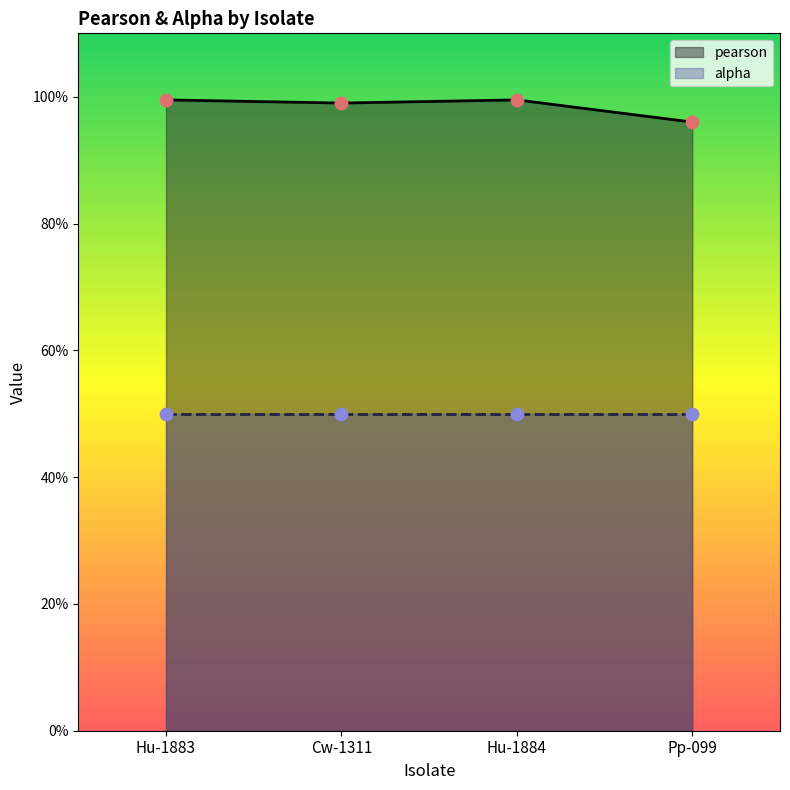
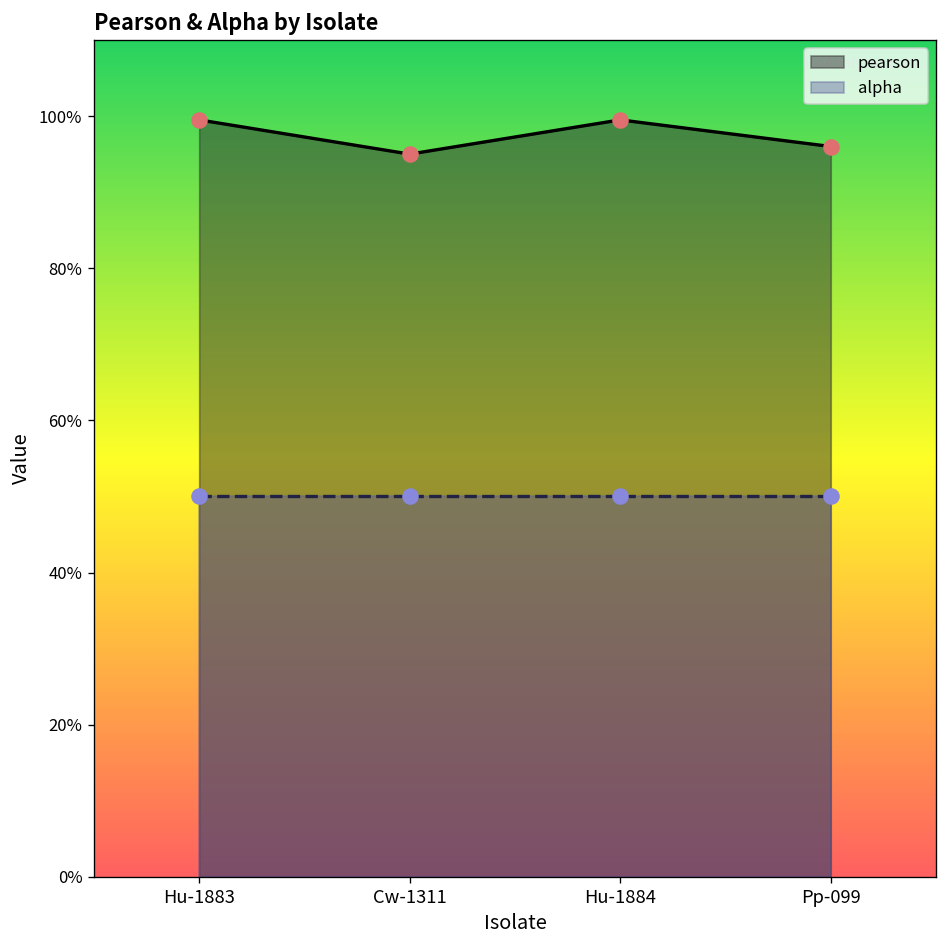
  {
    "pearson": {
      "Hu-1883": "100%",
-     "Cw-1311": "99%",
+     "Cw-1311": "95%",
      "Hu-1884": "100%",
      "Pp-099": "96%"
    },
    "alpha": {
      "Hu-1883": "50%",
      "Cw-1311": "50%",
      "Hu-1884": "50%",
      "Pp-099": "50%"
    }
  }
